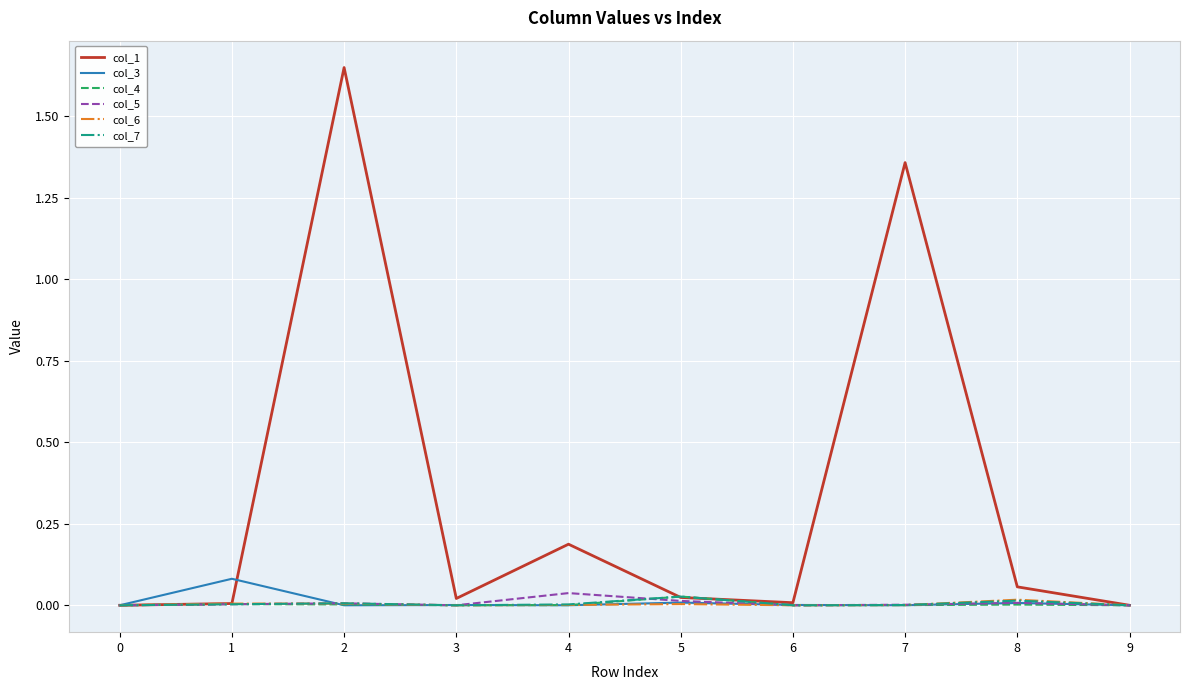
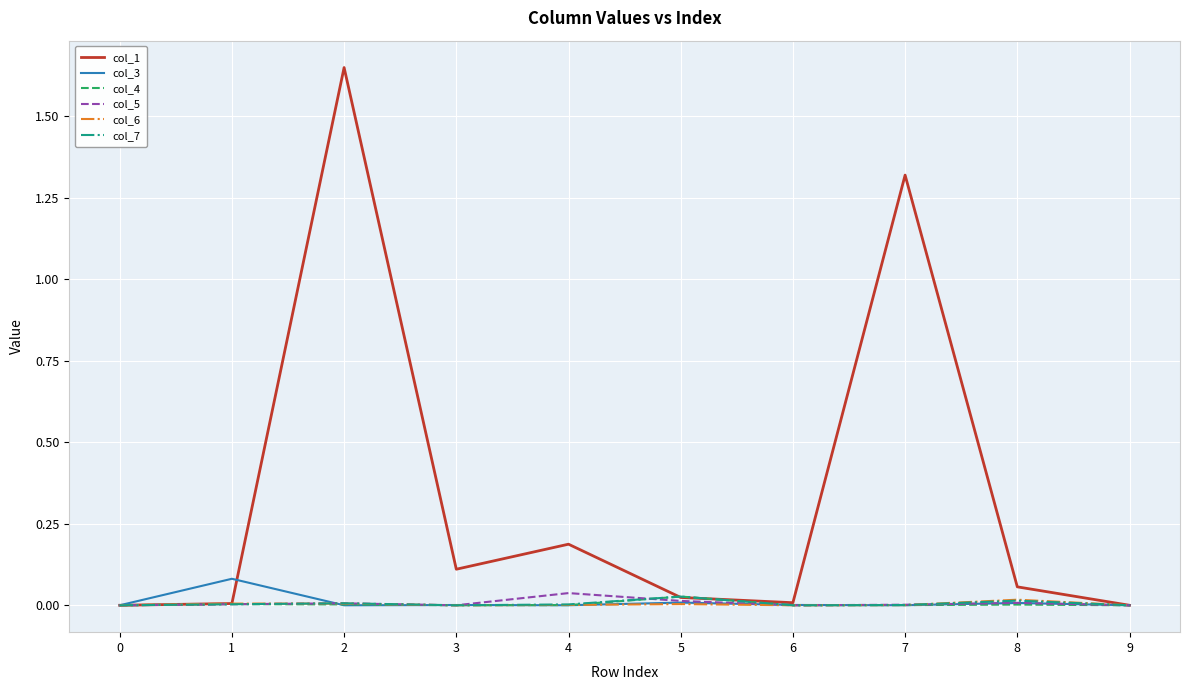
  {
    "col_1": {
      "2": 1.65,
-     "3": 0.02,
+     "3": 0.11,
      "4": 0.19,
-     "7": 1.36,
+     "7": 1.32,
      "8": 0.06
    },
    "col_3": {
      "1": 0.08
    },
    "col_5": {
      "4": 0.04
    }
  }
